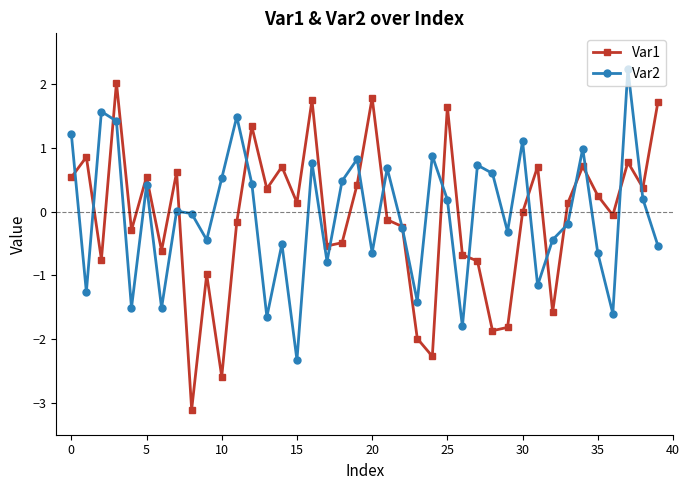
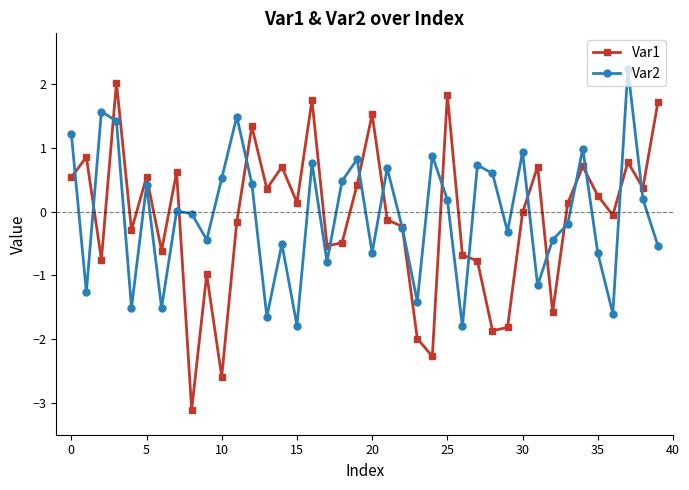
  {
    "Var1": {
      "0": 0.5,
      "5": 0.5,
      "10": -2.6,
      "15": 0.1,
-     "20": 1.8,
-     "25": 1.7,
+     "20": 1.5,
+     "25": 1.8,
      "30": 0.0,
      "35": 0.3
    },
    "Var2": {
      "0": 1.2,
      "5": 0.4,
      "10": 0.5,
-     "15": -2.3,
+     "15": -1.8,
      "20": -0.6,
      "25": 0.2,
-     "30": 1.1,
+     "30": 0.9,
      "35": -0.6
    }
  }
